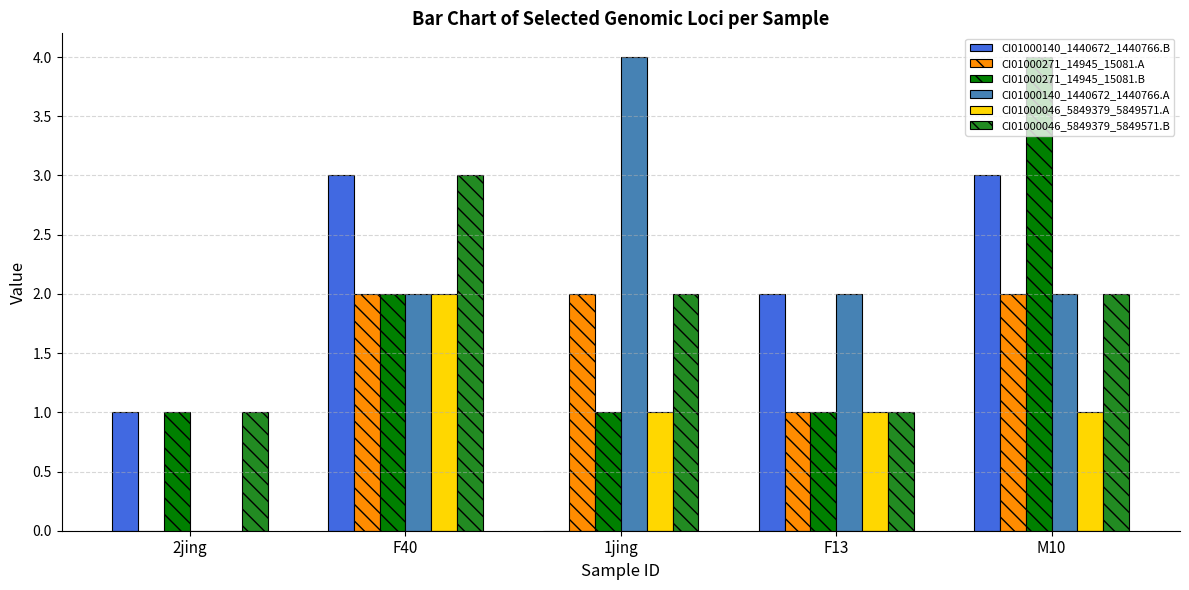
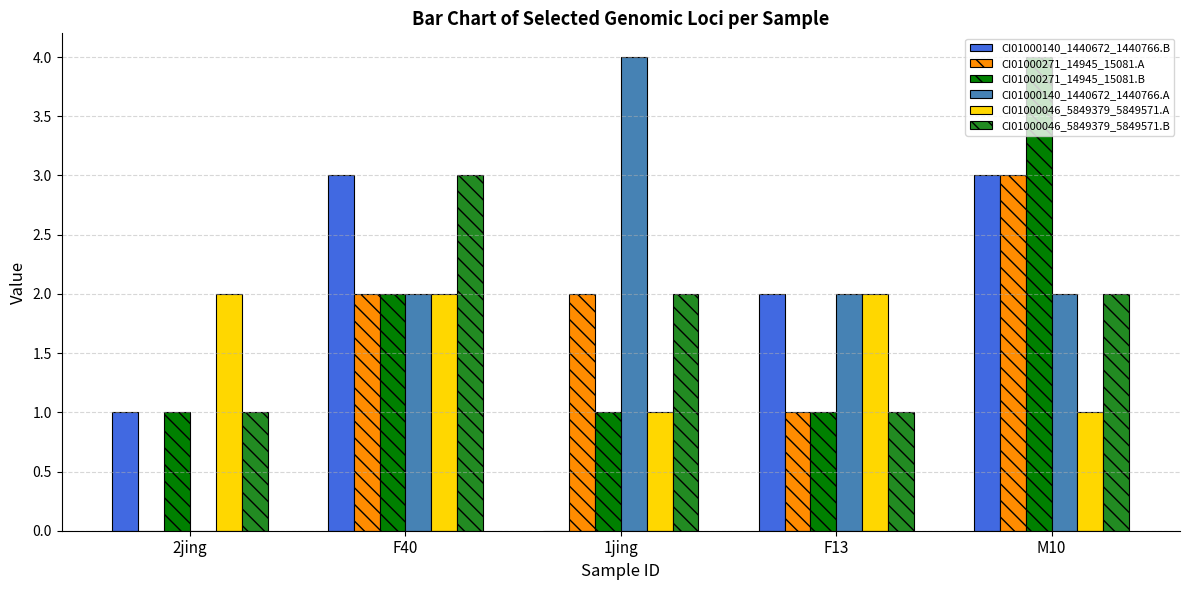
  {
    "CI01000271_14945_15081.A": {
      "2jing": 0,
      "F40": 2,
      "1jing": 2,
      "F13": 1,
-     "M10": 2
+     "M10": 3
    },
    "CI01000046_5849379_5849571.A": {
-     "2jing": 0,
+     "2jing": 2,
      "F40": 2,
      "1jing": 1,
-     "F13": 1,
+     "F13": 2,
      "M10": 1
    }
  }
